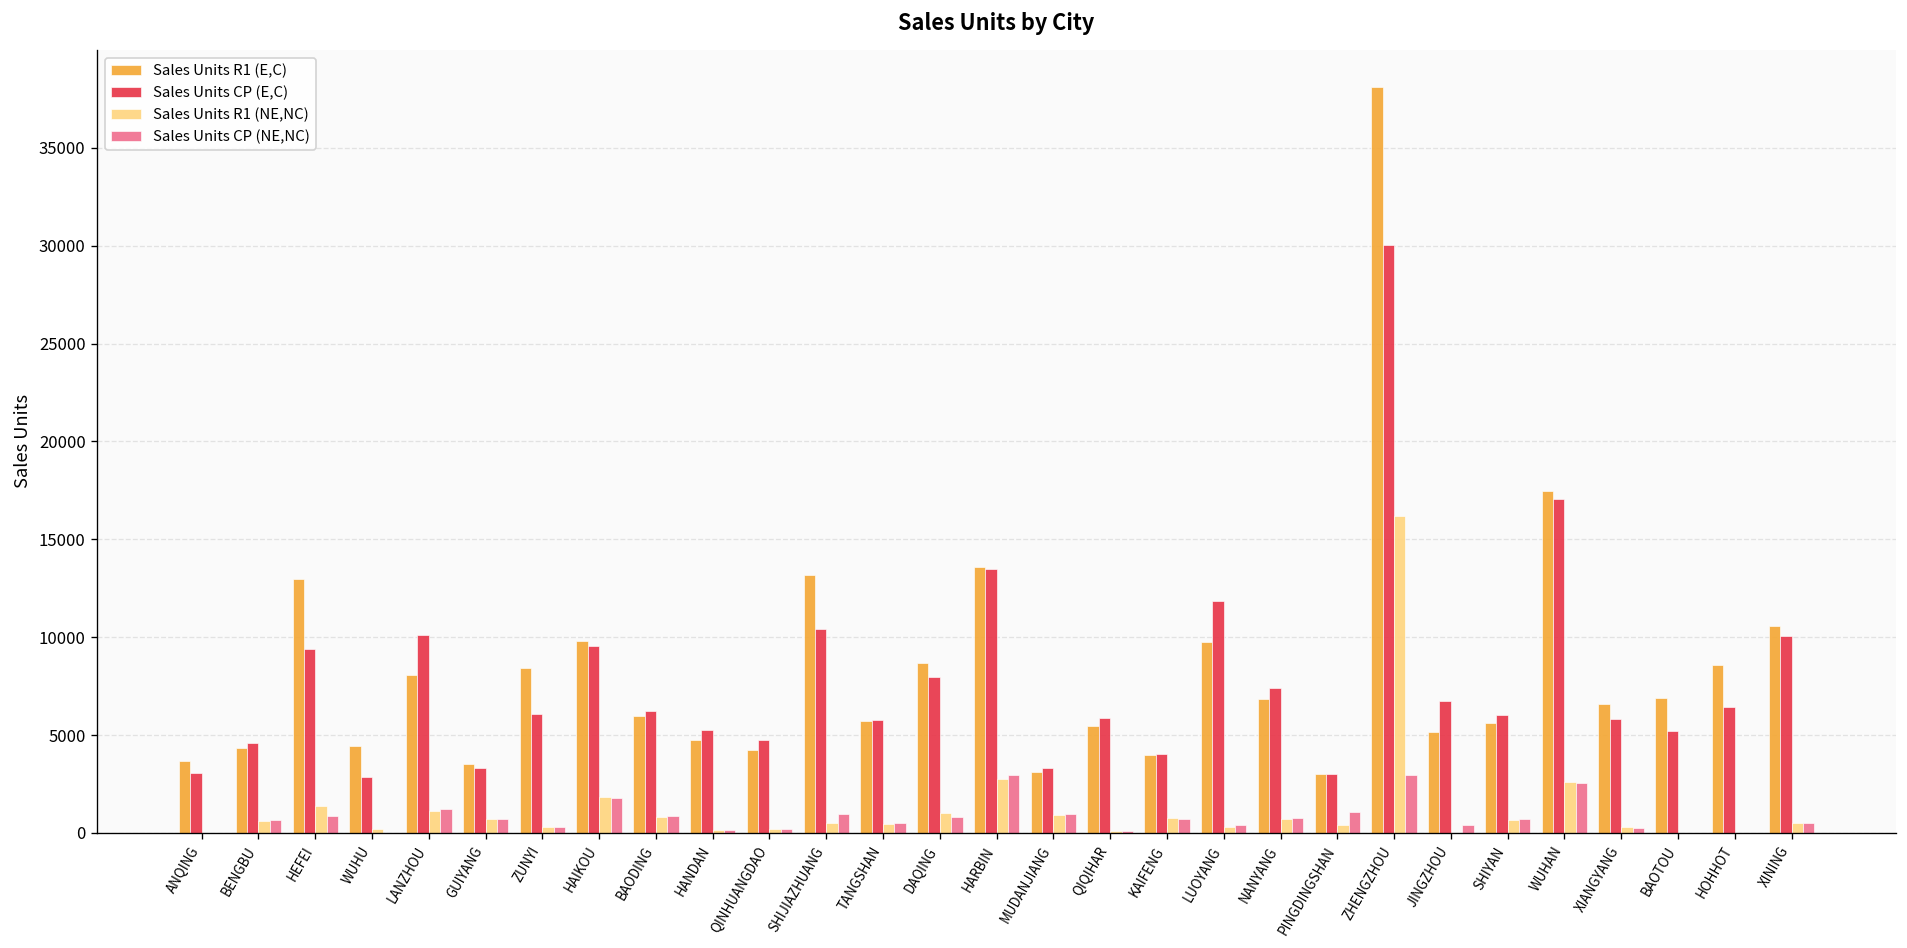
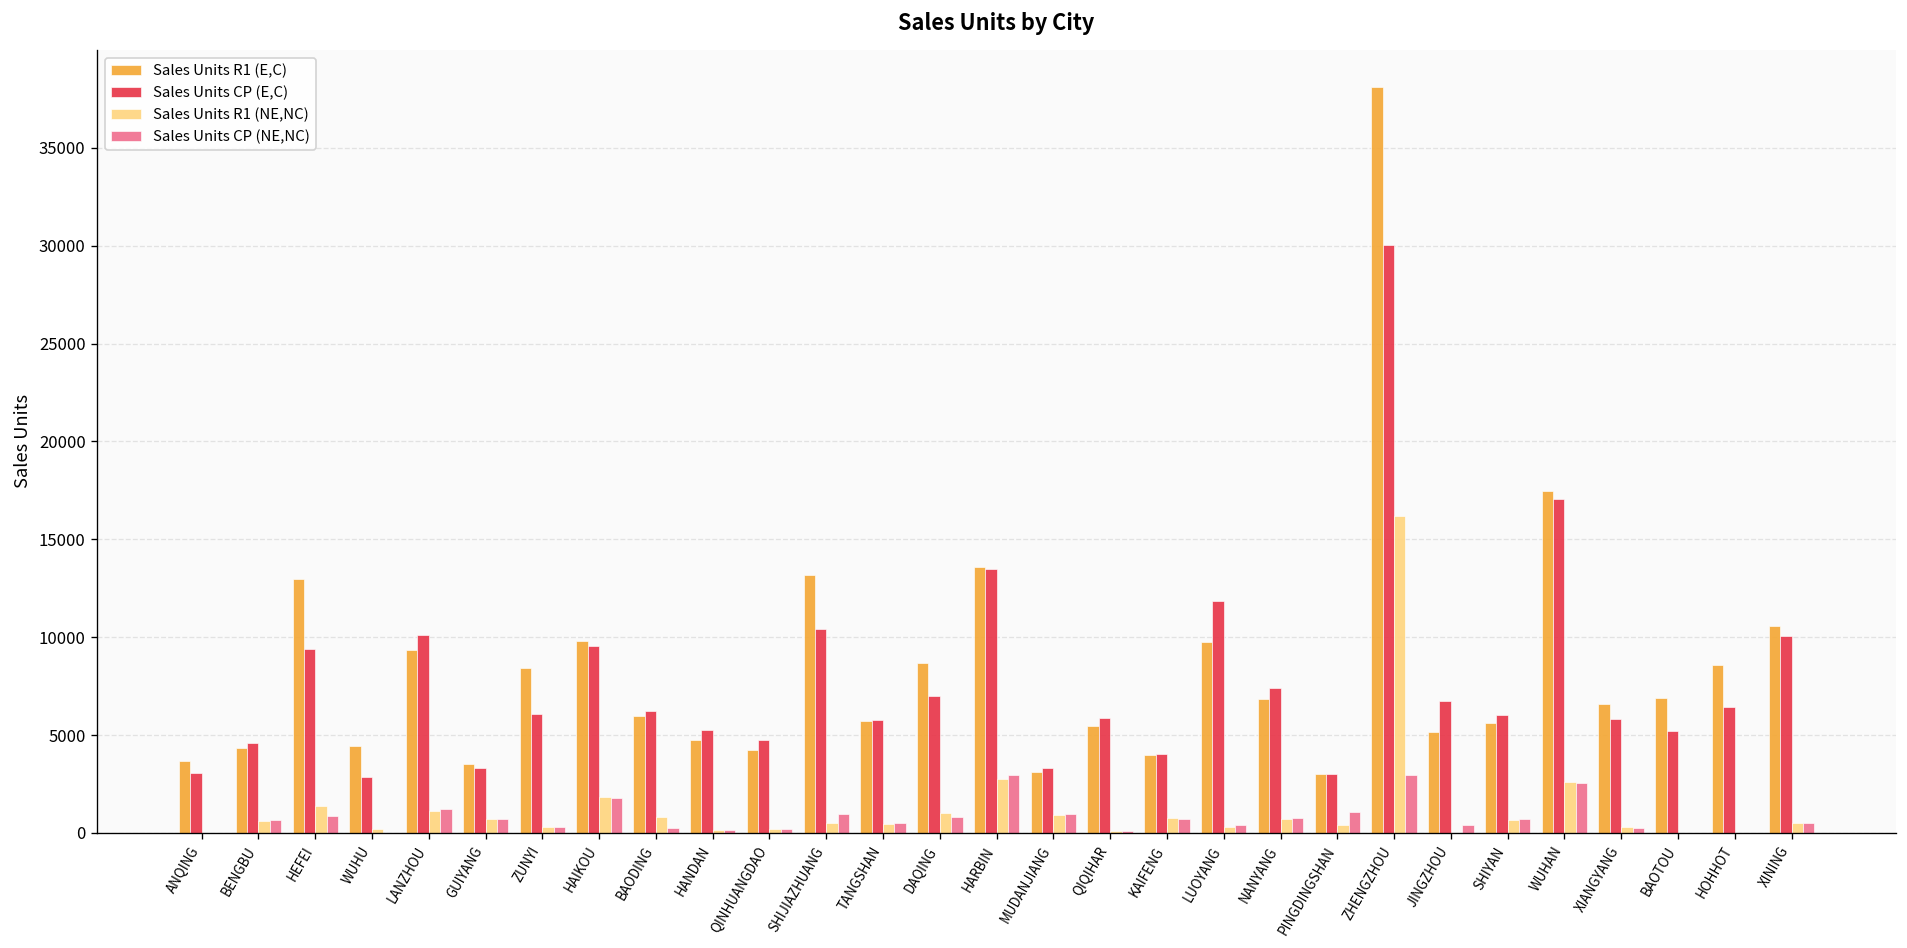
  {
    "Sales Units R1 (E,C)": {
      "ANQING": 3700,
      "BENGBU": 4400,
      "HEFEI": 13000,
      "WUHU": 4400,
-     "LANZHOU": 8100,
+     "LANZHOU": 9400,
      "GUIYANG": 3500,
      "ZUNYI": 8400,
      "HAIKOU": 9800,
      "BAODING": 6000,
      "HANDAN": 4700,
      "QINHUANGDAO": 4200,
      "SHIJIAZHUANG": 13200,
      "TANGSHAN": 5700,
      "DAQING": 8700,
      "HARBIN": 13600,
      "MUDANJIANG": 3100,
      "QIQIHAR": 5500,
      "KAIFENG": 4000,
      "LUOYANG": 9800,
      "NANYANG": 6900,
      "PINGDINGSHAN": 3000,
      "ZHENGZHOU": 38100,
      "JINGZHOU": 5200,
      "SHIYAN": 5600,
      "WUHAN": 17500,
      "XIANGYANG": 6600,
      "BAOTOU": 6900,
      "HOHHOT": 8600,
      "XINING": 10600
    },
    "Sales Units CP (E,C)": {
      "ANQING": 3100,
      "BENGBU": 4600,
      "HEFEI": 9400,
      "WUHU": 2900,
      "LANZHOU": 10100,
      "GUIYANG": 3300,
      "ZUNYI": 6100,
      "HAIKOU": 9600,
      "BAODING": 6200,
      "HANDAN": 5300,
      "QINHUANGDAO": 4800,
      "SHIJIAZHUANG": 10400,
      "TANGSHAN": 5800,
-     "DAQING": 8000,
+     "DAQING": 7000,
      "HARBIN": 13500,
      "MUDANJIANG": 3300,
      "QIQIHAR": 5900,
      "KAIFENG": 4000,
      "LUOYANG": 11800,
      "NANYANG": 7400,
      "PINGDINGSHAN": 3000,
      "ZHENGZHOU": 30000,
      "JINGZHOU": 6700,
      "SHIYAN": 6000,
      "WUHAN": 17000,
      "XIANGYANG": 5800,
      "BAOTOU": 5200,
      "HOHHOT": 6400,
      "XINING": 10100
    },
    "Sales Units R1 (NE,NC)": {
      "BENGBU": 600,
      "HEFEI": 1400,
      "WUHU": 200,
      "LANZHOU": 1100,
      "GUIYANG": 700,
      "ZUNYI": 300,
      "HAIKOU": 1800,
      "BAODING": 800,
      "QINHUANGDAO": 200,
      "SHIJIAZHUANG": 500,
      "TANGSHAN": 500,
      "DAQING": 1000,
      "HARBIN": 2800,
      "MUDANJIANG": 900,
      "KAIFENG": 800,
      "LUOYANG": 300,
      "NANYANG": 700,
      "PINGDINGSHAN": 400,
      "ZHENGZHOU": 16200,
      "SHIYAN": 700,
      "WUHAN": 2600,
      "XIANGYANG": 300,
      "HOHHOT": 0,
      "XINING": 500
    },
    "Sales Units CP (NE,NC)": {
      "BENGBU": 600,
      "HEFEI": 800,
      "LANZHOU": 1200,
      "GUIYANG": 700,
      "ZUNYI": 300,
      "HAIKOU": 1800,
-     "BAODING": 900,
+     "BAODING": 300,
      "QINHUANGDAO": 200,
      "SHIJIAZHUANG": 900,
      "TANGSHAN": 500,
      "DAQING": 800,
      "HARBIN": 2900,
      "MUDANJIANG": 1000,
      "KAIFENG": 700,
      "LUOYANG": 400,
      "NANYANG": 700,
      "PINGDINGSHAN": 1100,
      "ZHENGZHOU": 2900,
      "JINGZHOU": 400,
      "SHIYAN": 700,
      "WUHAN": 2600,
      "XIANGYANG": 200,
      "BAOTOU": 0,
      "HOHHOT": 0,
      "XINING": 500
    }
  }
